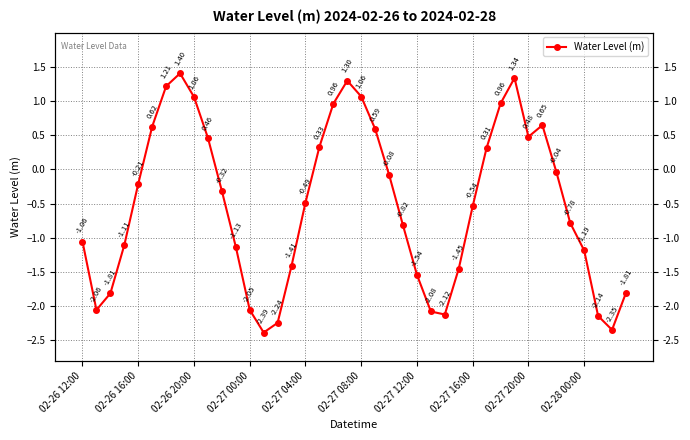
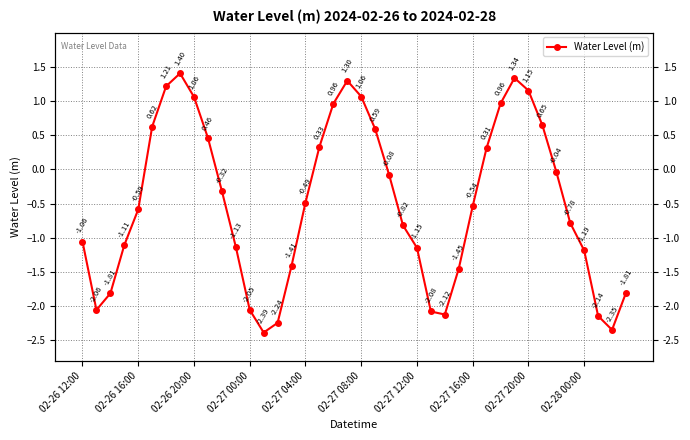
  {
    "02-26 12:00": -1.06,
-   "02-26 16:00": -0.21,
+   "02-26 16:00": -0.59,
    "02-26 20:00": 1.06,
    "02-27 00:00": -2.05,
    "02-27 04:00": -0.49,
    "02-27 08:00": 1.06,
-   "02-27 12:00": -1.54,
+   "02-27 12:00": -1.15,
    "02-27 16:00": -0.54,
-   "02-27 20:00": 0.48,
+   "02-27 20:00": 1.15,
    "02-28 00:00": -1.19
  }
